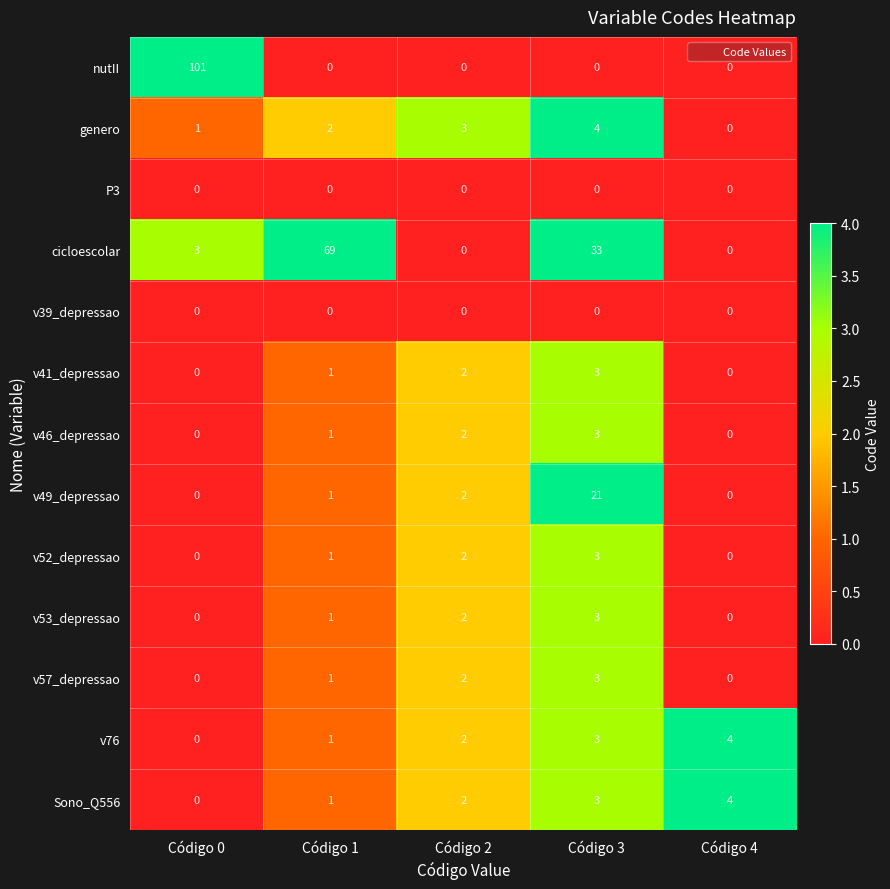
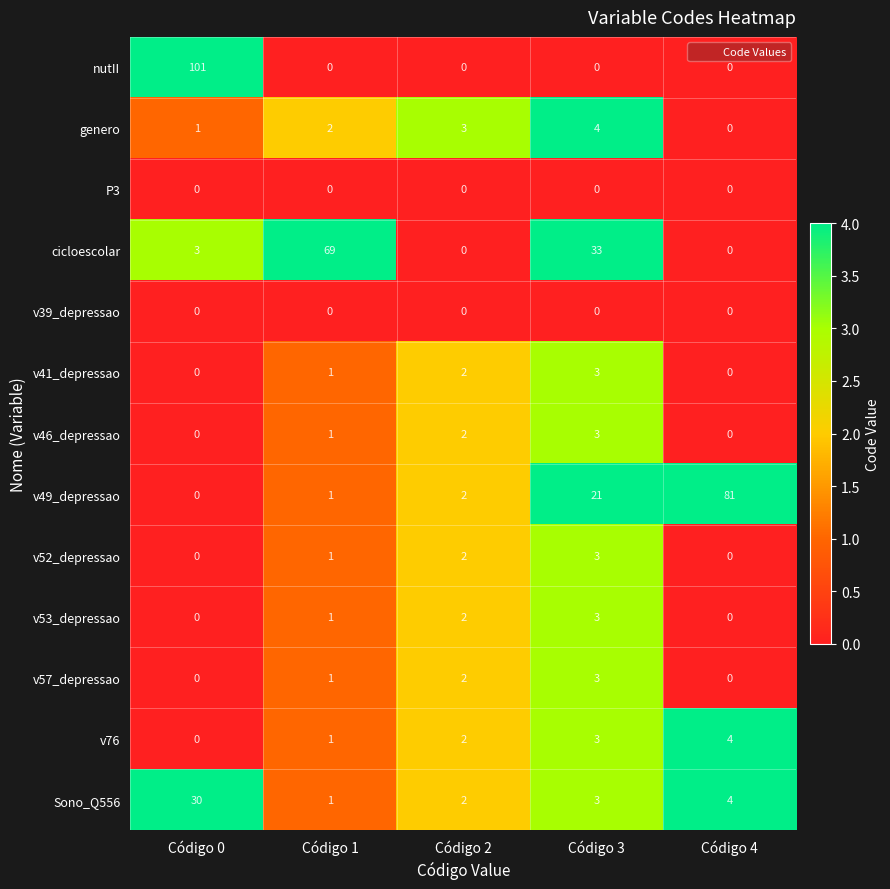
  {
    "nutII": {
      "Código 0": 101,
      "Código 1": 0,
      "Código 2": 0,
      "Código 3": 0,
      "Código 4": 0
    },
    "genero": {
      "Código 0": 1,
      "Código 1": 2,
      "Código 2": 3,
      "Código 3": 4,
      "Código 4": 0
    },
    "P3": {
      "Código 0": 0,
      "Código 1": 0,
      "Código 2": 0,
      "Código 3": 0,
      "Código 4": 0
    },
    "cicloescolar": {
      "Código 0": 3,
      "Código 1": 69,
      "Código 2": 0,
      "Código 3": 33,
      "Código 4": 0
    },
    "v39_depressao": {
      "Código 0": 0,
      "Código 1": 0,
      "Código 2": 0,
      "Código 3": 0,
      "Código 4": 0
    },
    "v41_depressao": {
      "Código 0": 0,
      "Código 1": 1,
      "Código 2": 2,
      "Código 3": 3,
      "Código 4": 0
    },
    "v46_depressao": {
      "Código 0": 0,
      "Código 1": 1,
      "Código 2": 2,
      "Código 3": 3,
      "Código 4": 0
    },
    "v49_depressao": {
      "Código 0": 0,
      "Código 1": 1,
      "Código 2": 2,
      "Código 3": 21,
-     "Código 4": 0
+     "Código 4": 81
    },
    "v52_depressao": {
      "Código 0": 0,
      "Código 1": 1,
      "Código 2": 2,
      "Código 3": 3,
      "Código 4": 0
    },
    "v53_depressao": {
      "Código 0": 0,
      "Código 1": 1,
      "Código 2": 2,
      "Código 3": 3,
      "Código 4": 0
    },
    "v57_depressao": {
      "Código 0": 0,
      "Código 1": 1,
      "Código 2": 2,
      "Código 3": 3,
      "Código 4": 0
    },
    "v76": {
      "Código 0": 0,
      "Código 1": 1,
      "Código 2": 2,
      "Código 3": 3,
      "Código 4": 4
    },
    "Sono_Q556": {
-     "Código 0": 0,
+     "Código 0": 30,
      "Código 1": 1,
      "Código 2": 2,
      "Código 3": 3,
      "Código 4": 4
    }
  }
